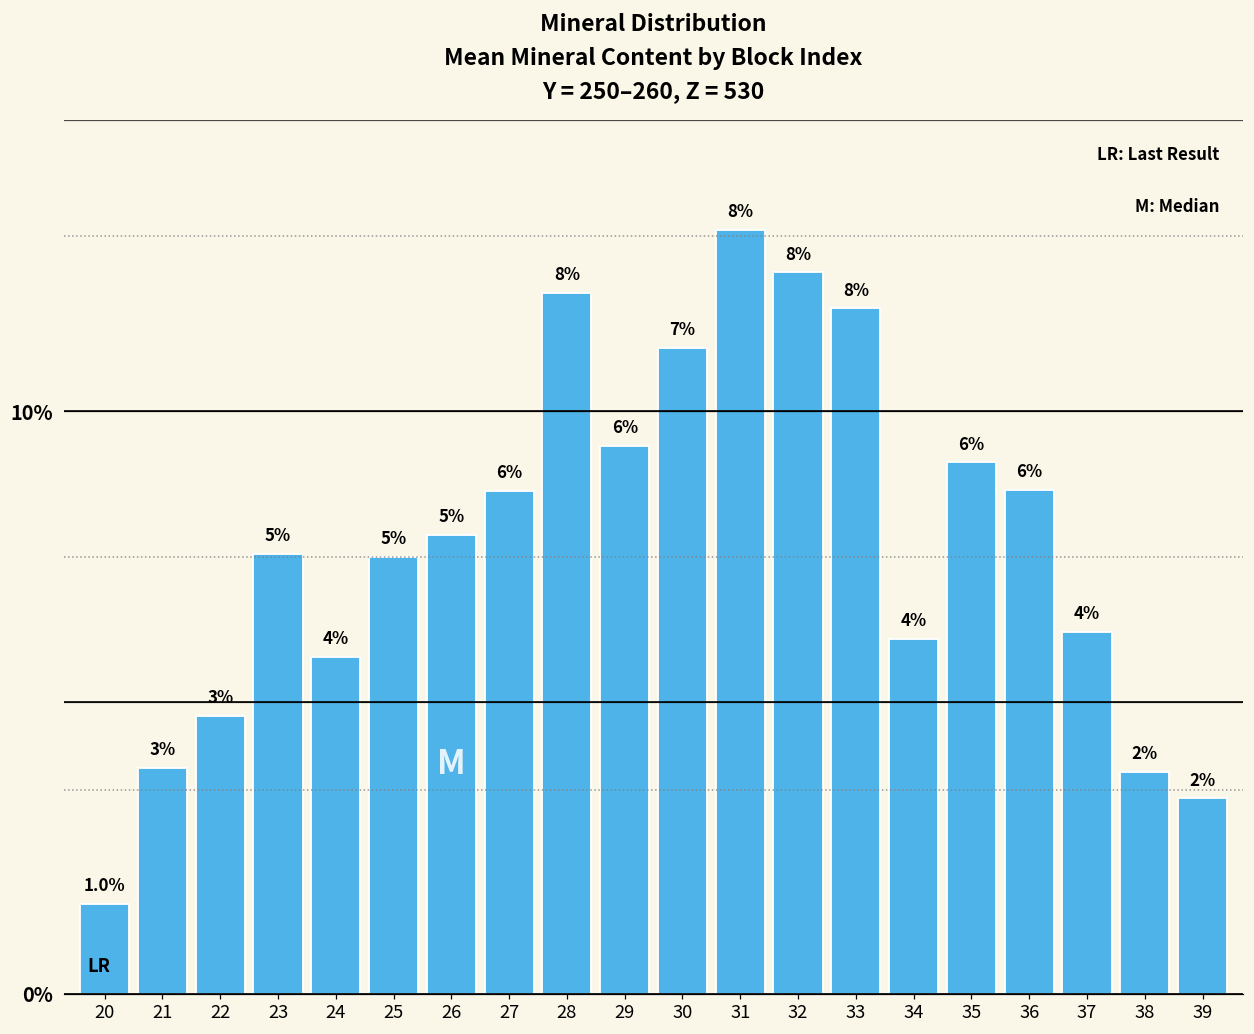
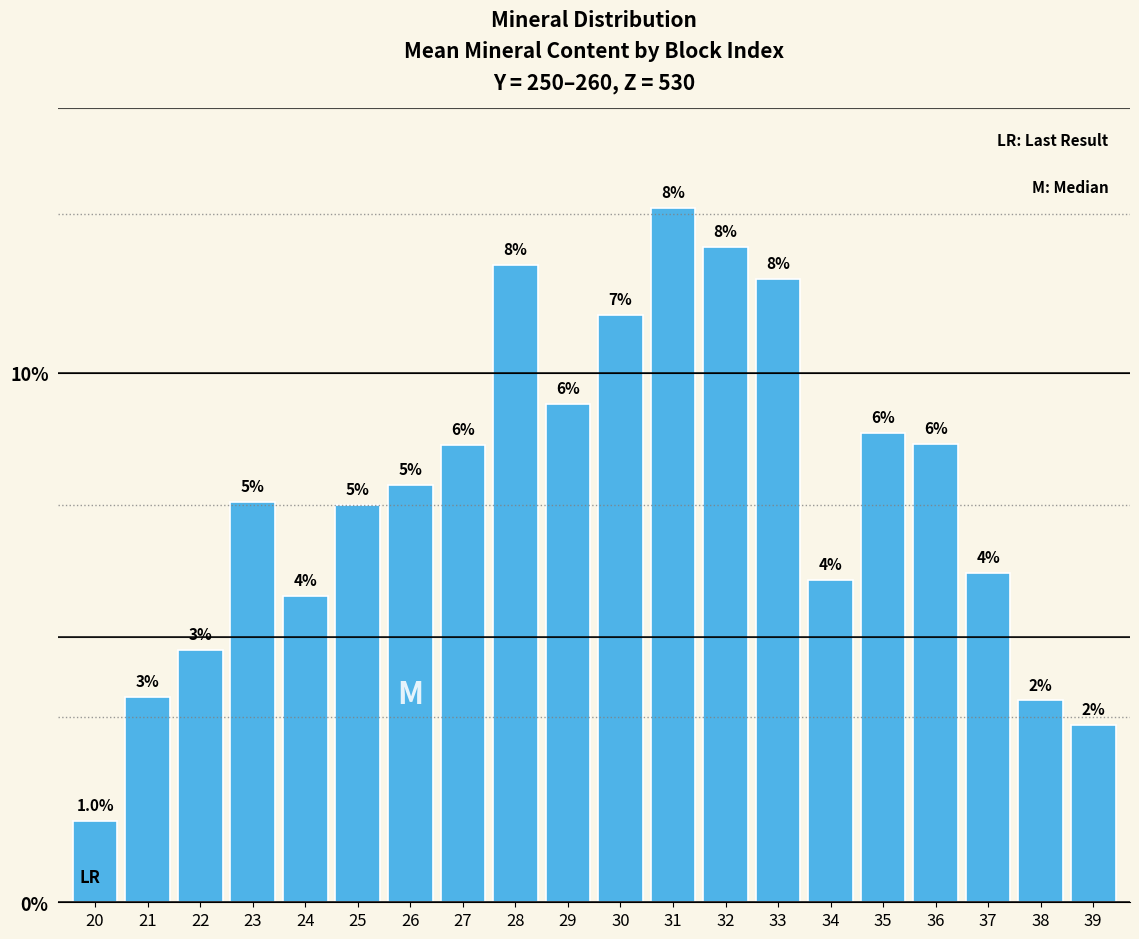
  {
-   "35": "9.1%"
+   "35": "8.9%"
  }
